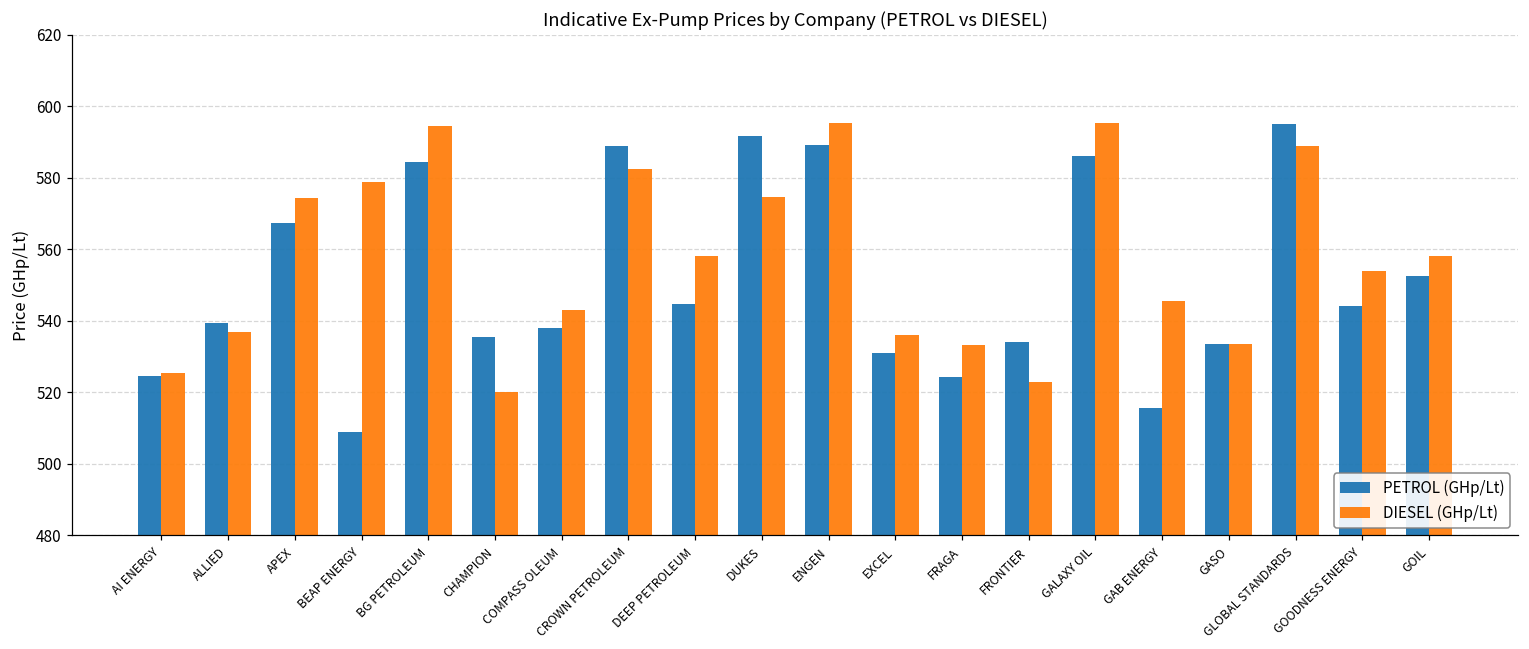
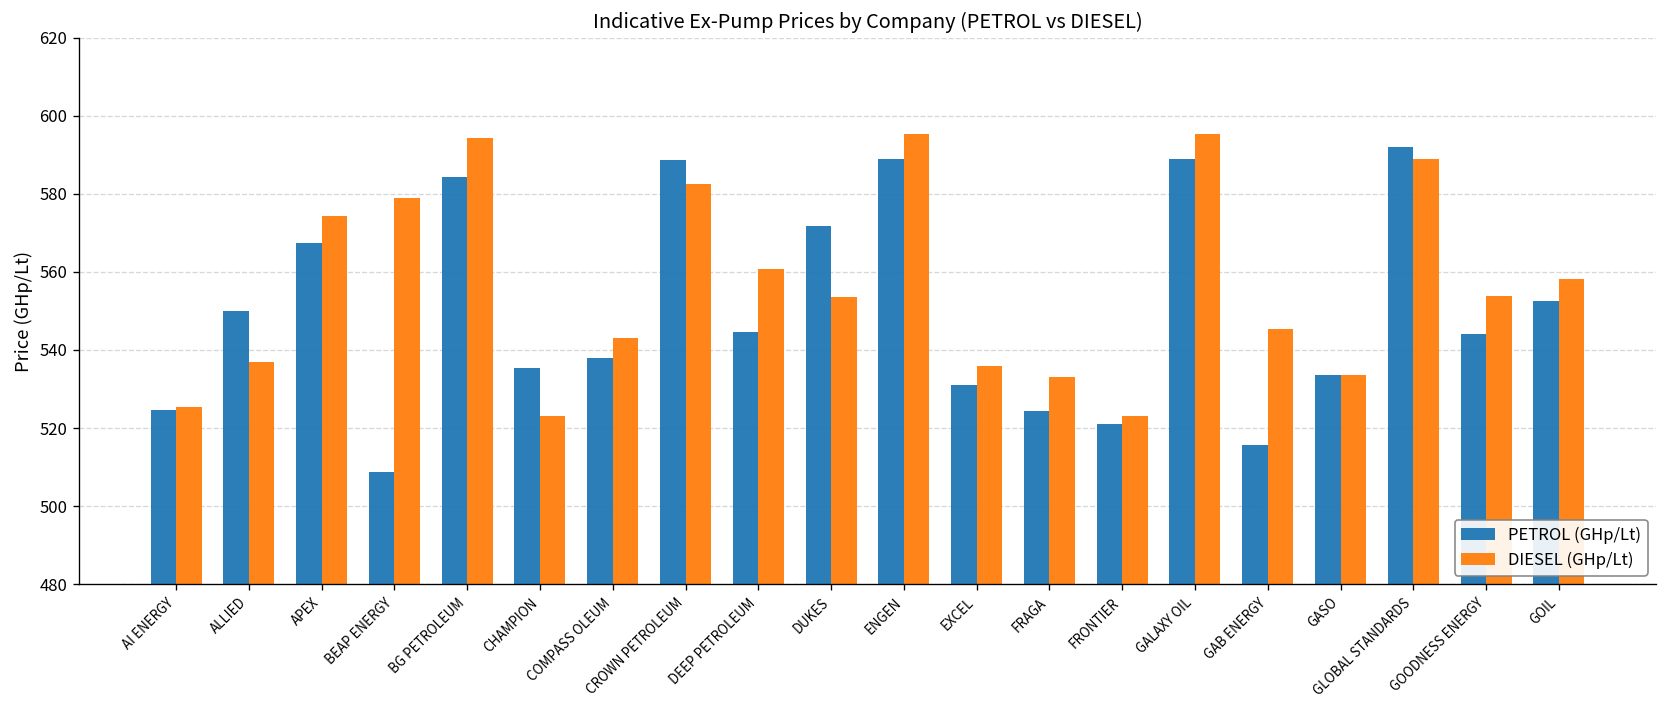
  {
    "PETROL (GHp/Lt)": {
      "AI ENERGY": 525,
-     "ALLIED": 539,
+     "ALLIED": 550,
      "APEX": 567,
      "BEAP ENERGY": 509,
      "BG PETROLEUM": 584,
      "CHAMPION": 535,
      "COMPASS OLEUM": 538,
      "CROWN PETROLEUM": 589,
      "DEEP PETROLEUM": 545,
-     "DUKES": 592,
+     "DUKES": 572,
      "ENGEN": 589,
      "EXCEL": 531,
      "FRAGA": 524,
-     "FRONTIER": 534,
-     "GALAXY OIL": 586,
+     "FRONTIER": 521,
+     "GALAXY OIL": 589,
      "GAB ENERGY": 516,
      "GASO": 534,
-     "GLOBAL STANDARDS": 595,
+     "GLOBAL STANDARDS": 592,
      "GOODNESS ENERGY": 544,
      "GOIL": 552
    },
    "DIESEL (GHp/Lt)": {
      "AI ENERGY": 526,
      "ALLIED": 537,
      "APEX": 574,
      "BEAP ENERGY": 579,
      "BG PETROLEUM": 594,
-     "CHAMPION": 520,
+     "CHAMPION": 523,
      "COMPASS OLEUM": 543,
      "CROWN PETROLEUM": 582,
-     "DEEP PETROLEUM": 558,
-     "DUKES": 575,
+     "DEEP PETROLEUM": 561,
+     "DUKES": 554,
      "ENGEN": 595,
      "EXCEL": 536,
      "FRAGA": 533,
      "FRONTIER": 523,
      "GALAXY OIL": 595,
      "GAB ENERGY": 546,
      "GASO": 534,
      "GLOBAL STANDARDS": 589,
      "GOODNESS ENERGY": 554,
      "GOIL": 558
    }
  }
